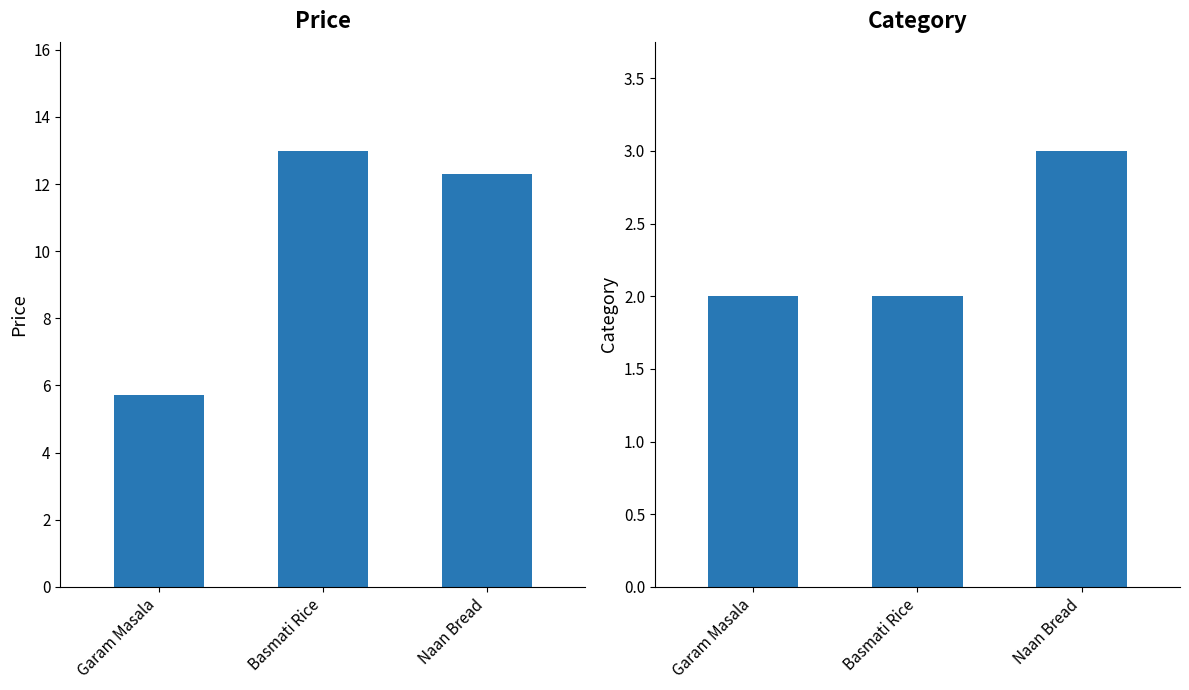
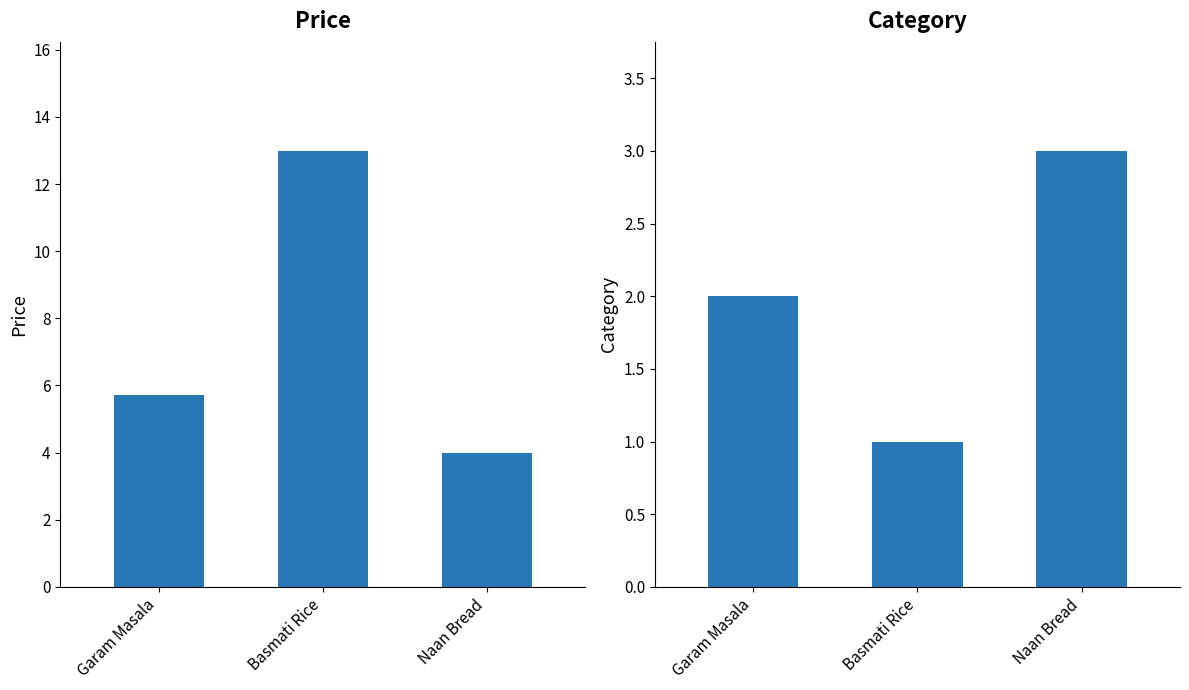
  {
    "Price": {
      "Garam Masala": 5.7,
      "Basmati Rice": 13.0,
-     "Naan Bread": 12.3
+     "Naan Bread": 4.0
    },
    "Category": {
      "Garam Masala": 2,
-     "Basmati Rice": 2,
+     "Basmati Rice": 1,
      "Naan Bread": 3
    }
  }
